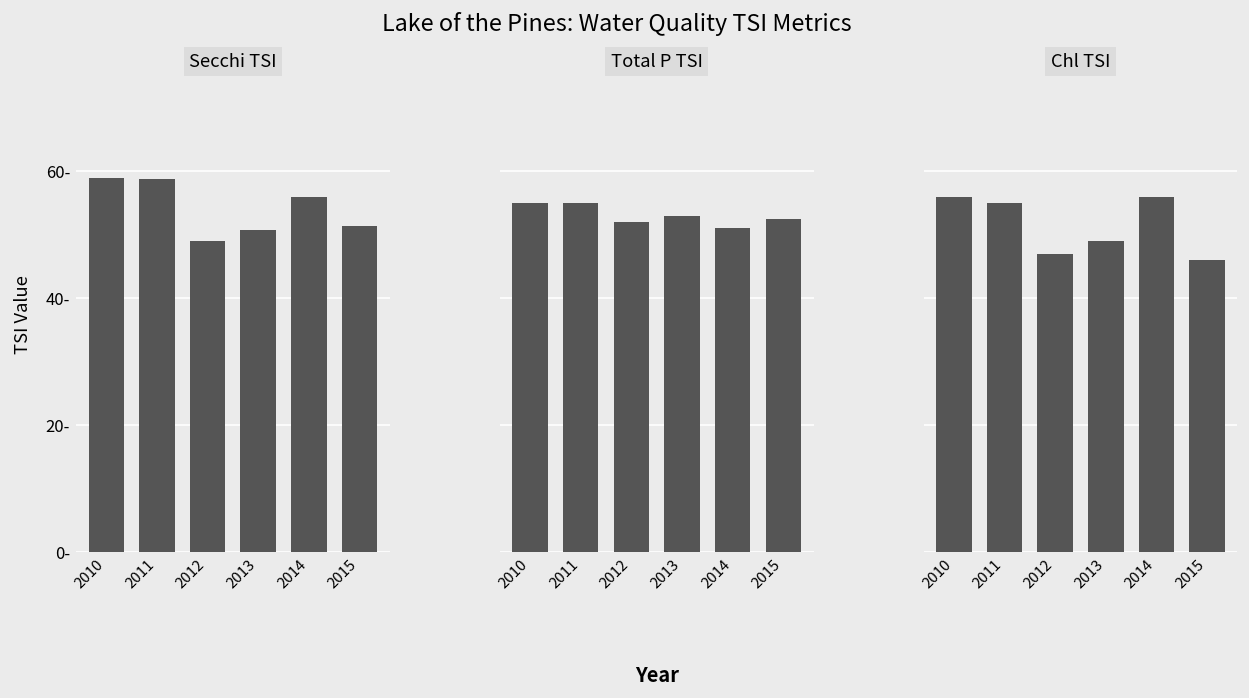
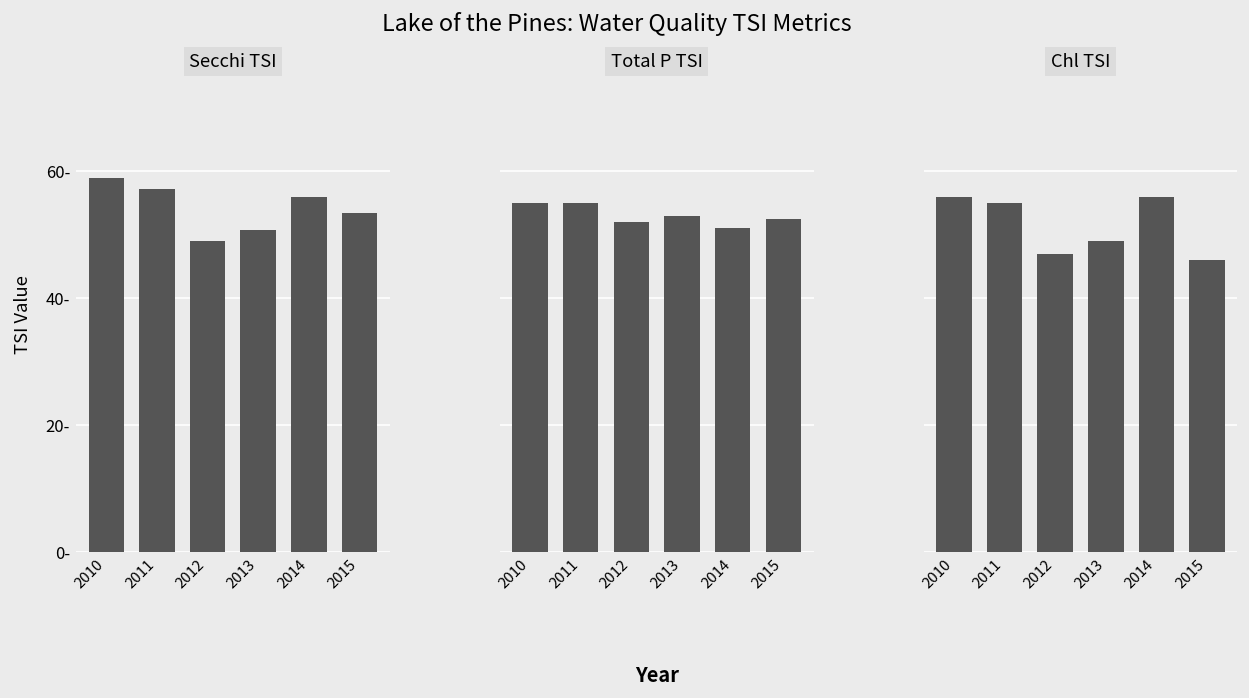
  {
    "Secchi TSI": {
      "2010": "59-",
-     "2011": "59-",
+     "2011": "57-",
      "2012": "49-",
      "2013": "51-",
      "2014": "56-",
-     "2015": "51-"
+     "2015": "53-"
    }
  }
